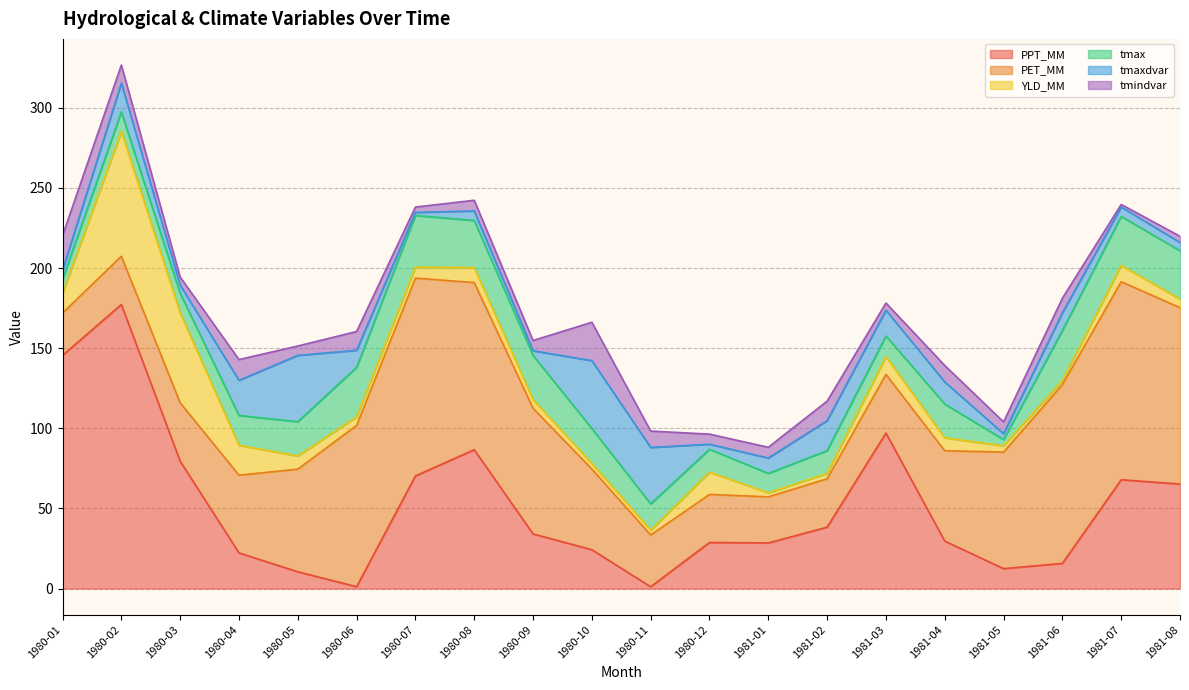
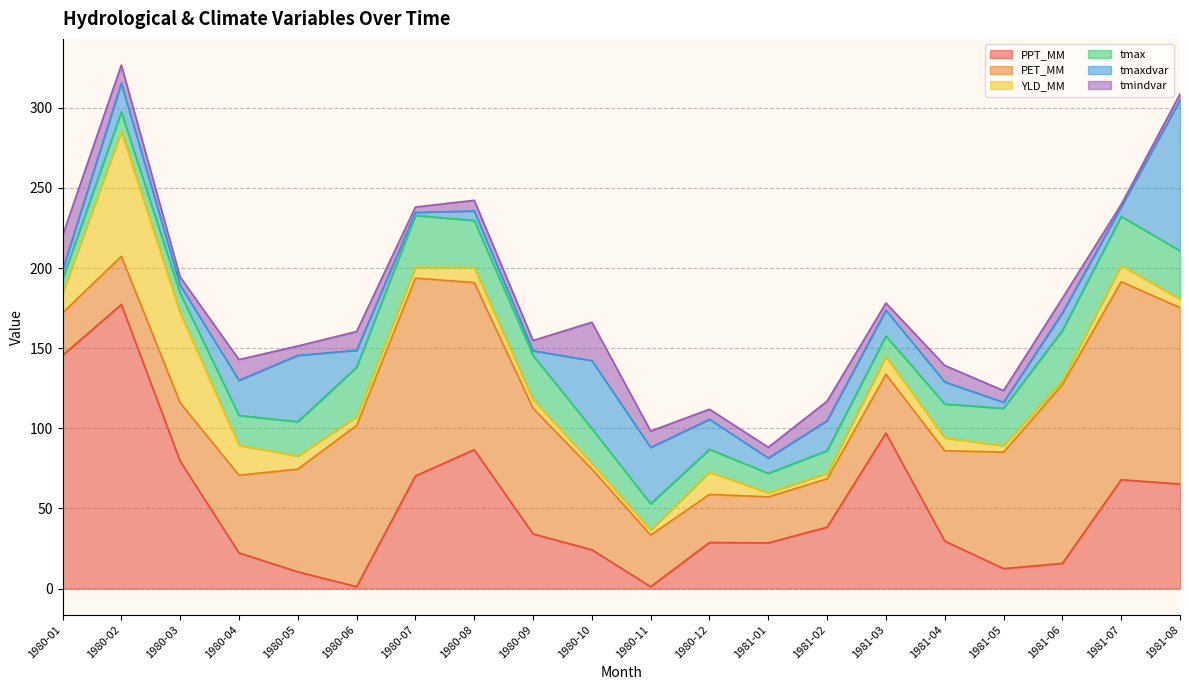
  {
    "YLD_MM": {
      "1980-01": 12,
      "1980-02": 78,
      "1980-03": 56,
      "1980-04": 19,
      "1980-05": 8,
      "1980-06": 5,
      "1980-07": 7,
      "1980-08": 9,
      "1980-09": 5,
      "1980-10": 3,
      "1980-11": 3,
      "1980-12": 14,
      "1981-01": 3,
      "1981-02": 3,
      "1981-03": 11,
      "1981-04": 8,
      "1981-05": 4,
      "1981-06": 3,
      "1981-07": 10,
      "1981-08": 5
    },
    "tmax": {
      "1980-01": 9,
      "1980-02": 12,
      "1980-03": 12,
      "1980-04": 19,
      "1980-05": 21,
      "1980-06": 31,
      "1980-07": 32,
      "1980-08": 29,
      "1980-09": 28,
      "1980-10": 22,
      "1980-11": 16,
      "1980-12": 14,
      "1981-01": 12,
      "1981-02": 14,
      "1981-03": 13,
      "1981-04": 21,
-     "1981-05": 4,
+     "1981-05": 23,
      "1981-06": 31,
      "1981-07": 31,
      "1981-08": 30
    },
    "tmaxdvar": {
      "1980-01": 6,
      "1980-02": 18,
      "1980-03": 5,
      "1980-04": 22,
      "1980-05": 41,
      "1980-06": 11,
      "1980-07": 2,
      "1980-08": 6,
      "1980-09": 3,
      "1980-10": 42,
      "1980-11": 35,
-     "1980-12": 3,
+     "1980-12": 19,
      "1981-01": 10,
      "1981-02": 19,
      "1981-03": 16,
      "1981-04": 14,
      "1981-05": 4,
      "1981-06": 11,
      "1981-07": 6,
-     "1981-08": 5
+     "1981-08": 94
    },
    "tmindvar": {
      "1980-01": 22,
      "1980-02": 11,
      "1980-03": 5,
      "1980-04": 13,
      "1980-05": 6,
      "1980-06": 12,
      "1980-07": 3,
      "1980-08": 7,
      "1980-09": 6,
      "1980-10": 24,
      "1980-11": 10,
      "1980-12": 6,
      "1981-01": 7,
      "1981-02": 12,
      "1981-03": 4,
      "1981-04": 10,
      "1981-05": 7,
      "1981-06": 9,
      "1981-07": 2,
      "1981-08": 4
    }
  }
